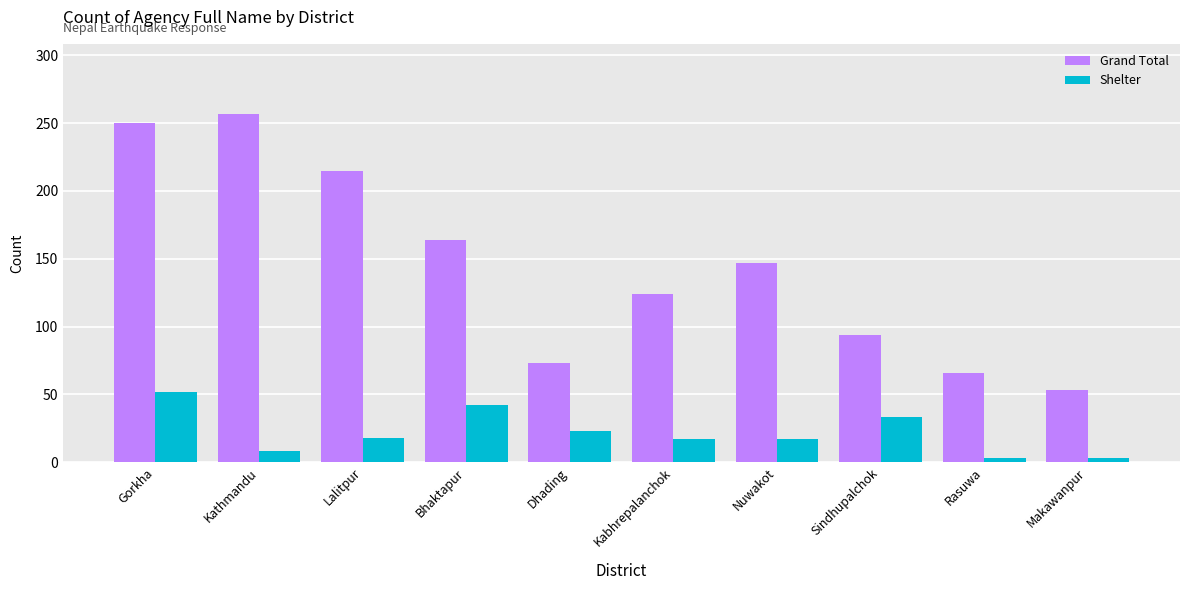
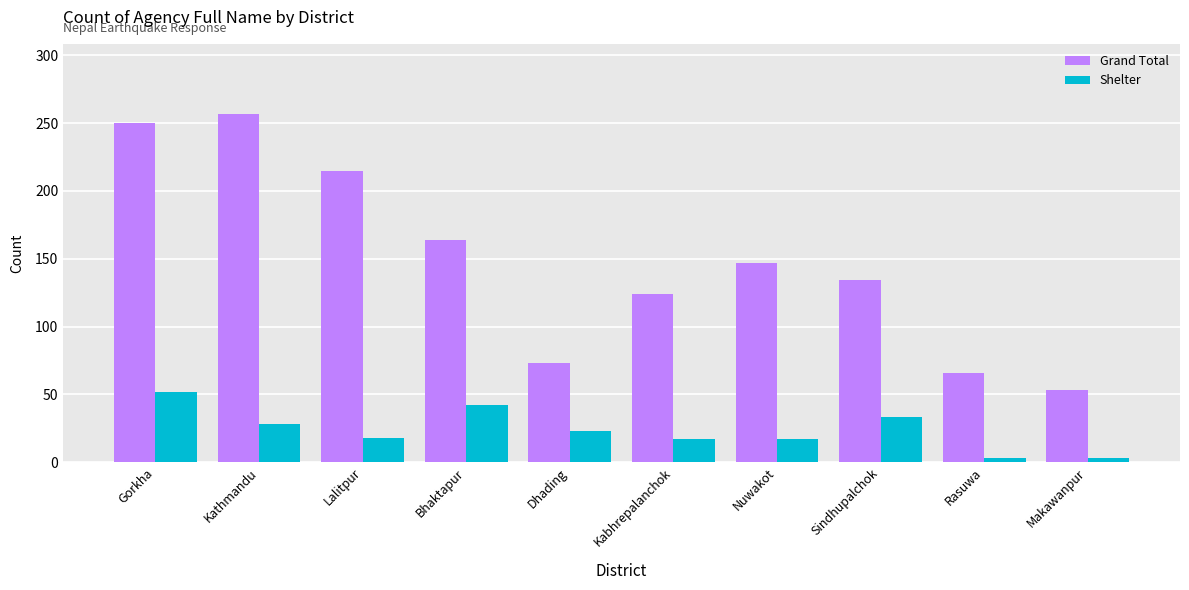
  {
    "Grand Total": {
      "Gorkha": 250,
      "Kathmandu": 257,
      "Lalitpur": 215,
      "Bhaktapur": 164,
      "Dhading": 73,
      "Kabhrepalanchok": 124,
      "Nuwakot": 147,
-     "Sindhupalchok": 94,
+     "Sindhupalchok": 134,
      "Rasuwa": 66,
      "Makawanpur": 53
    },
    "Shelter": {
      "Gorkha": 52,
-     "Kathmandu": 8,
+     "Kathmandu": 28,
      "Lalitpur": 18,
      "Bhaktapur": 42,
      "Dhading": 23,
      "Kabhrepalanchok": 17,
      "Nuwakot": 17,
      "Sindhupalchok": 33,
      "Rasuwa": 3,
      "Makawanpur": 3
    }
  }
